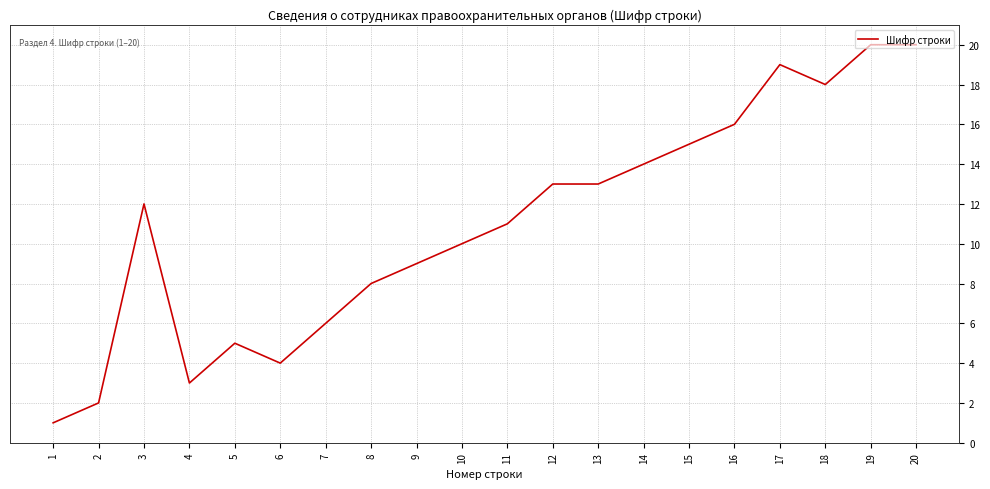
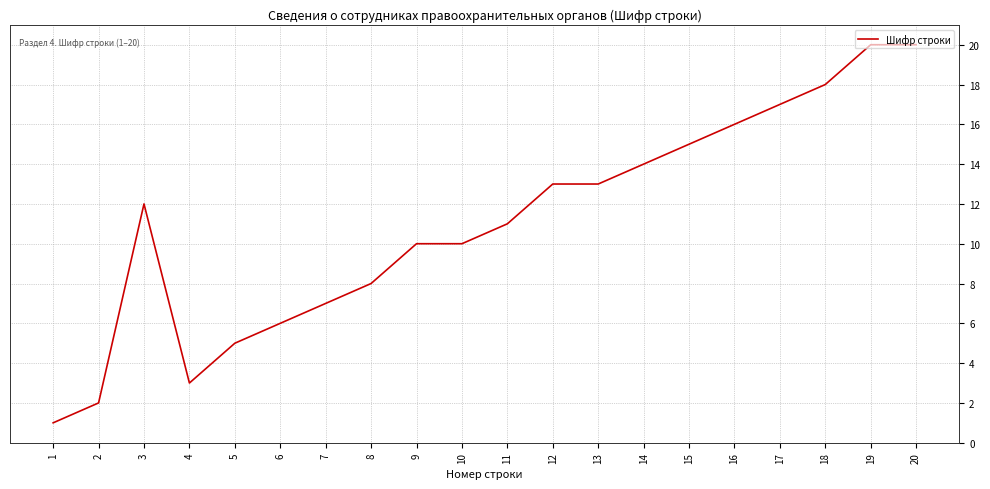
  {
    "1": 1,
    "2": 2,
    "3": 12,
    "4": 3,
    "5": 5,
-   "6": 4,
-   "7": 6,
+   "6": 6,
+   "7": 7,
    "8": 8,
-   "9": 9,
+   "9": 10,
    "10": 10,
    "11": 11,
    "12": 13,
    "13": 13,
    "14": 14,
    "15": 15,
    "16": 16,
-   "17": 19,
+   "17": 17,
    "18": 18
  }
